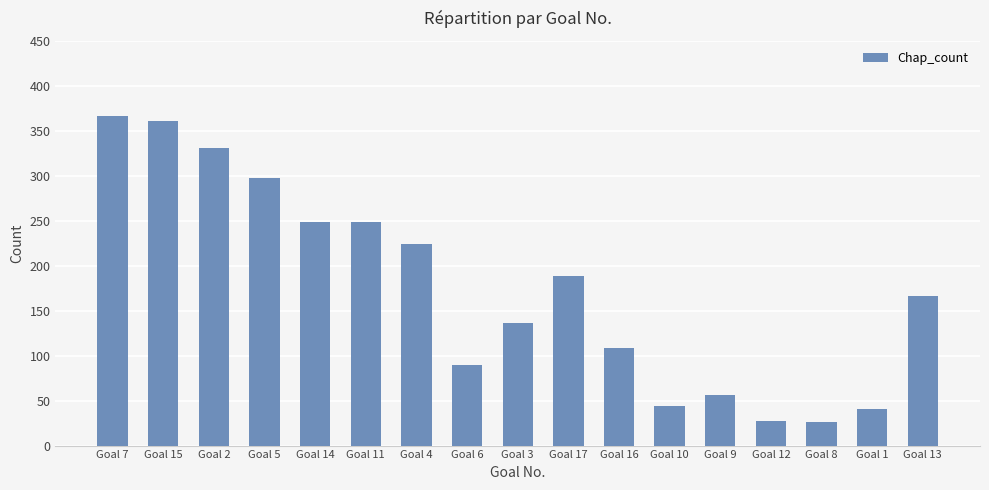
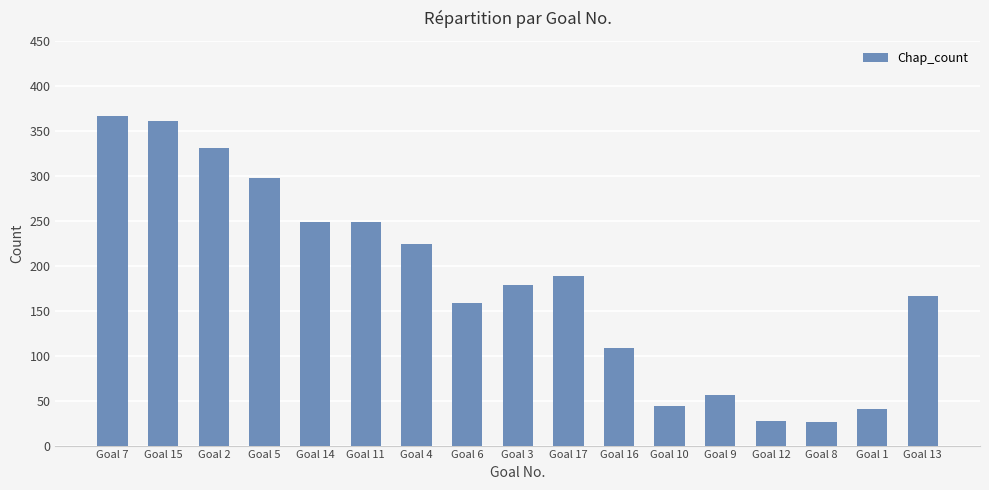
  {
    "Goal 7": 370,
    "Goal 15": 360,
    "Goal 2": 330,
    "Goal 5": 300,
    "Goal 14": 250,
    "Goal 11": 250,
    "Goal 4": 220,
-   "Goal 6": 90,
-   "Goal 3": 140,
+   "Goal 6": 160,
+   "Goal 3": 180,
    "Goal 17": 190,
    "Goal 16": 110,
    "Goal 10": 40,
    "Goal 9": 60,
    "Goal 12": 30,
    "Goal 8": 30,
    "Goal 1": 40,
    "Goal 13": 170
  }
